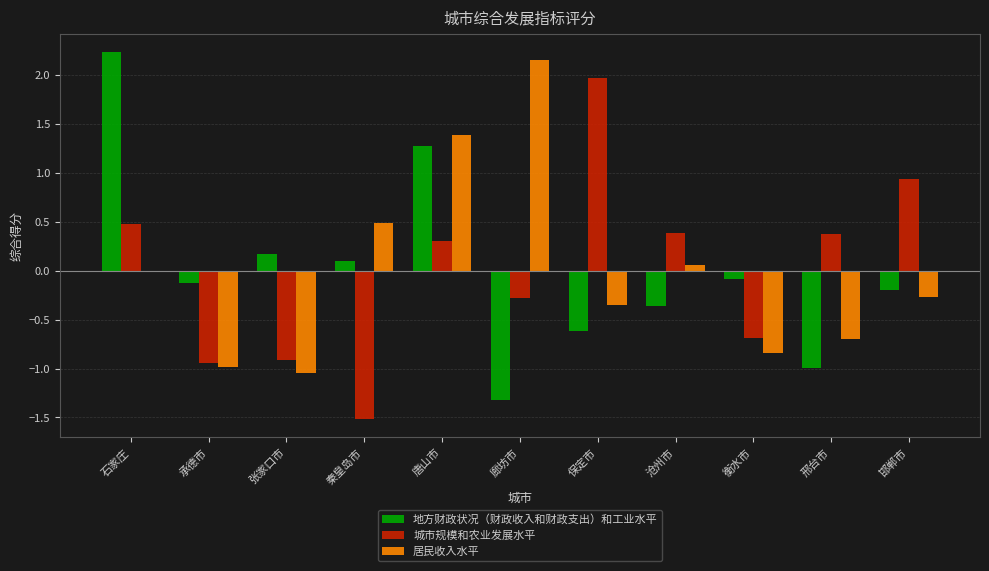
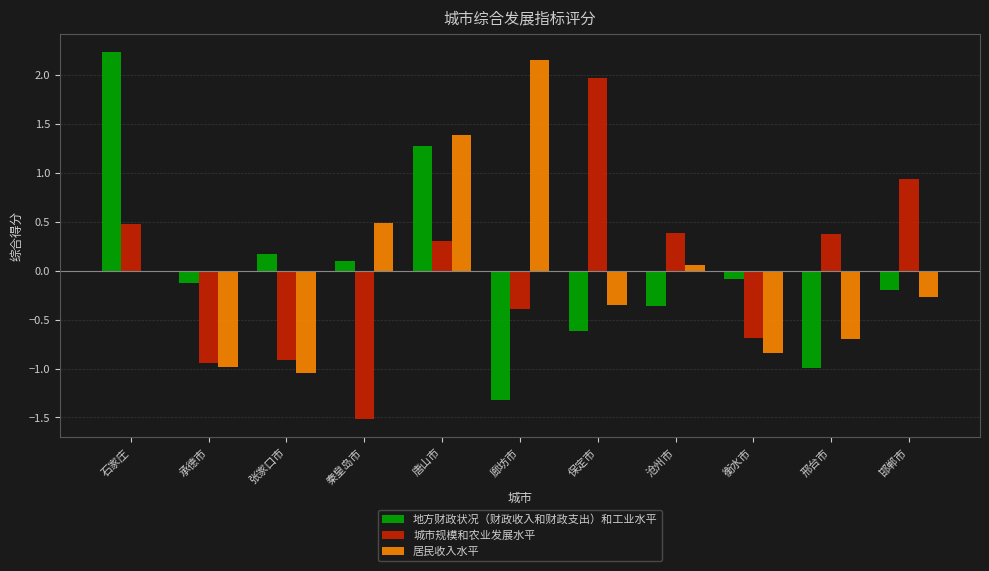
  {
    "地方财政状况（财政收入和财政支出）和工业水平": {
      "石家庄": 2.2,
      "承德市": -0.1,
      "张家口市": 0.2,
      "秦皇岛市": 0.1,
      "唐山市": 1.3,
      "廊坊市": -1.3,
      "保定市": -0.6,
      "沧州市": -0.4,
      "衡水市": -0.1,
      "邢台市": -1.0,
      "邯郸市": -0.2
    },
    "城市规模和农业发展水平": {
      "石家庄": 0.5,
      "承德市": -0.9,
      "张家口市": -0.9,
      "秦皇岛市": -1.5,
      "唐山市": 0.3,
-     "廊坊市": -0.3,
+     "廊坊市": -0.4,
      "保定市": 2.0,
      "沧州市": 0.4,
      "衡水市": -0.7,
      "邢台市": 0.4,
      "邯郸市": 0.9
    },
    "居民收入水平": {
      "石家庄": 0.0,
      "承德市": -1.0,
      "张家口市": -1.0,
      "秦皇岛市": 0.5,
      "唐山市": 1.4,
      "廊坊市": 2.2,
      "保定市": -0.4,
      "沧州市": 0.1,
      "衡水市": -0.8,
      "邢台市": -0.7,
      "邯郸市": -0.3
    }
  }
